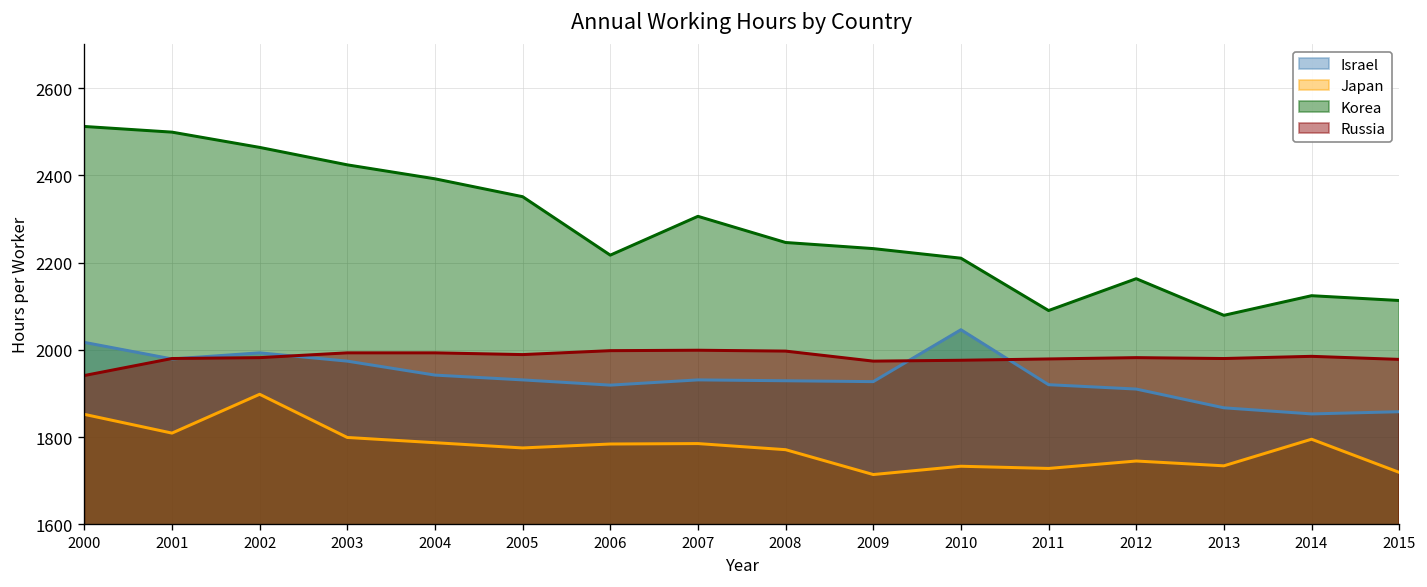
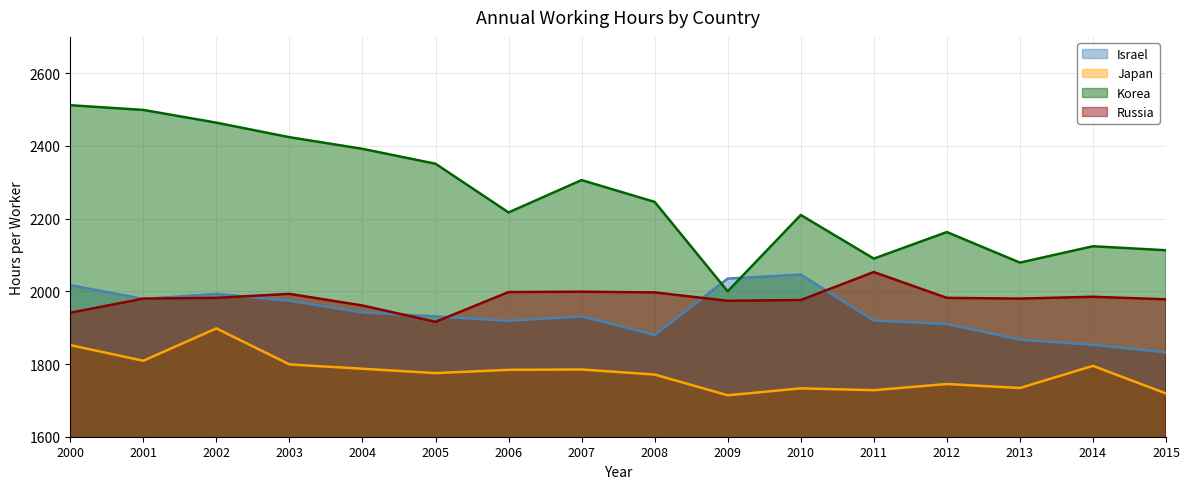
  {
    "Israel": {
      "2000": 2020,
      "2002": 1990,
      "2003": 1970,
      "2004": 1940,
      "2005": 1930,
      "2006": 1920,
      "2007": 1930,
-     "2008": 1930,
-     "2009": 1930,
+     "2008": 1880,
+     "2009": 2040,
      "2010": 2050,
      "2011": 1920,
      "2012": 1910,
      "2013": 1870,
      "2014": 1850,
-     "2015": 1860
+     "2015": 1830
    },
    "Japan": {
      "2000": 1850,
      "2001": 1810,
      "2002": 1900,
      "2003": 1800,
      "2004": 1790,
      "2005": 1780,
      "2006": 1780,
      "2007": 1790,
      "2008": 1770,
      "2009": 1710,
      "2010": 1730,
      "2011": 1730,
      "2012": 1750,
      "2013": 1730,
      "2014": 1800,
      "2015": 1720
    },
    "Korea": {
      "2000": 2510,
      "2001": 2500,
      "2002": 2460,
      "2003": 2420,
      "2004": 2390,
      "2005": 2350,
      "2006": 2220,
      "2007": 2310,
      "2008": 2250,
-     "2009": 2230,
+     "2009": 2000,
      "2010": 2210,
      "2011": 2090,
      "2012": 2160,
      "2013": 2080,
      "2014": 2120,
      "2015": 2110
    },
    "Russia": {
      "2000": 1940,
      "2002": 1980,
      "2003": 1990,
-     "2004": 1990,
-     "2005": 1990,
+     "2004": 1960,
+     "2005": 1920,
      "2006": 2000,
      "2007": 2000,
      "2008": 2000,
      "2009": 1970,
      "2010": 1980,
-     "2011": 1980,
+     "2011": 2050,
      "2012": 1980,
      "2013": 1980,
      "2014": 1990,
      "2015": 1980
    }
  }
